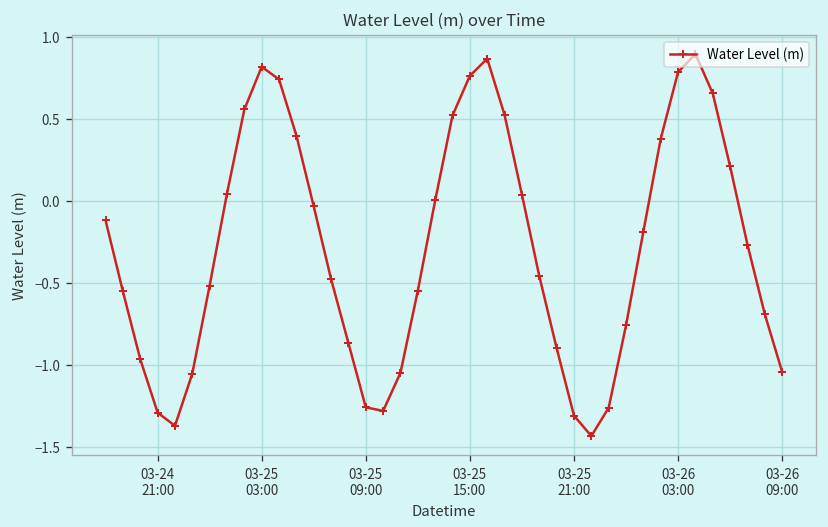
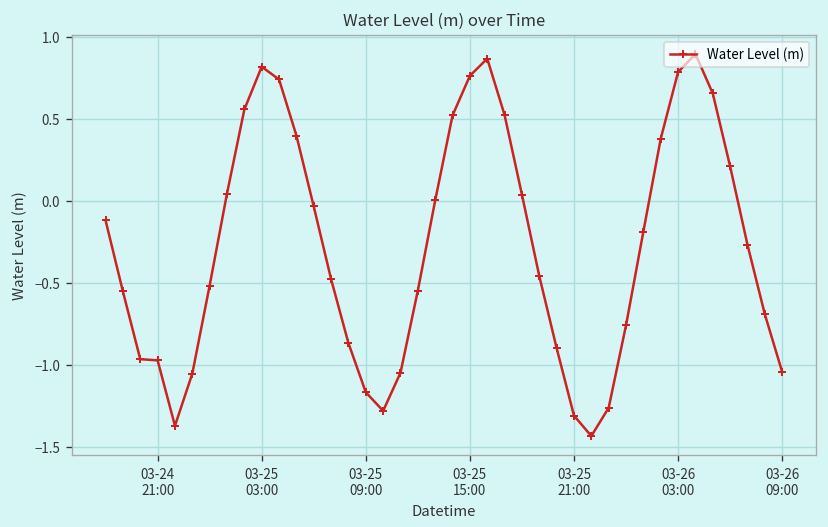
  {
-   "03-24 21:00": -1.29,
+   "03-24 21:00": -0.97,
    "03-25 03:00": 0.82,
-   "03-25 09:00": -1.26,
+   "03-25 09:00": -1.17,
    "03-25 15:00": 0.76,
    "03-25 21:00": -1.31,
    "03-26 03:00": 0.79,
    "03-26 09:00": -1.04
  }
